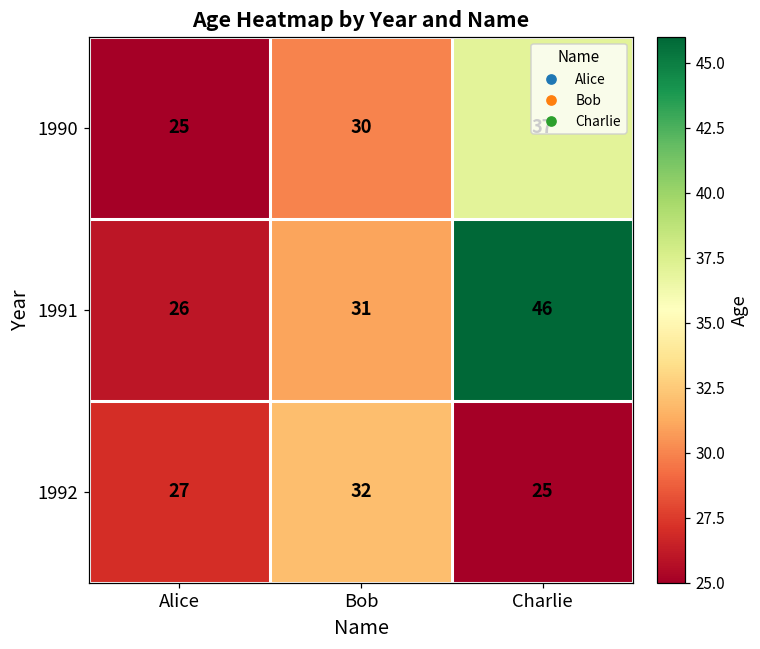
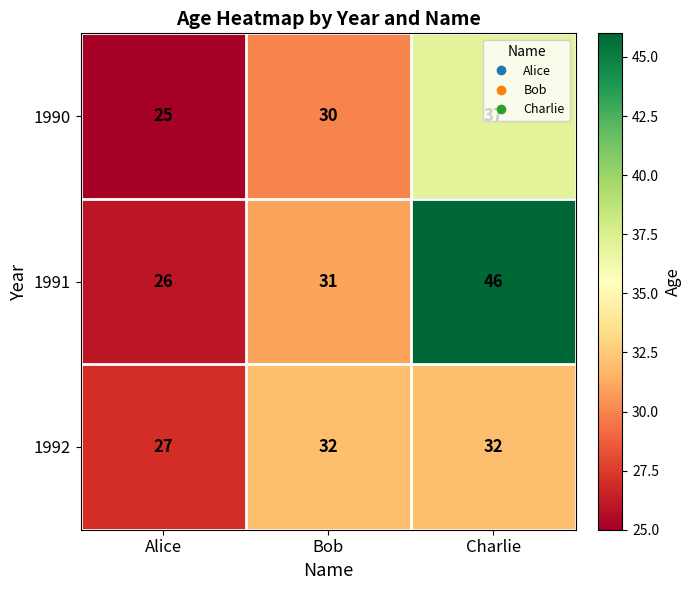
  {
    "1990": {
      "Alice": 25,
      "Bob": 30
    },
    "1991": {
      "Alice": 26,
      "Bob": 31,
      "Charlie": 46
    },
    "1992": {
      "Alice": 27,
      "Bob": 32,
-     "Charlie": 25
+     "Charlie": 32
    }
  }
